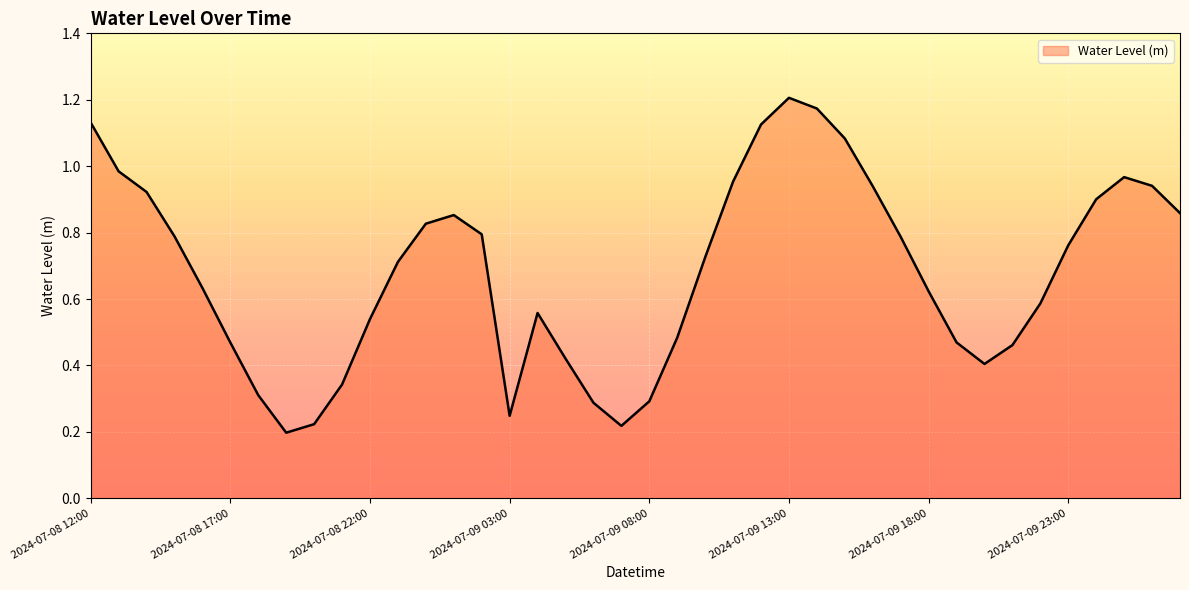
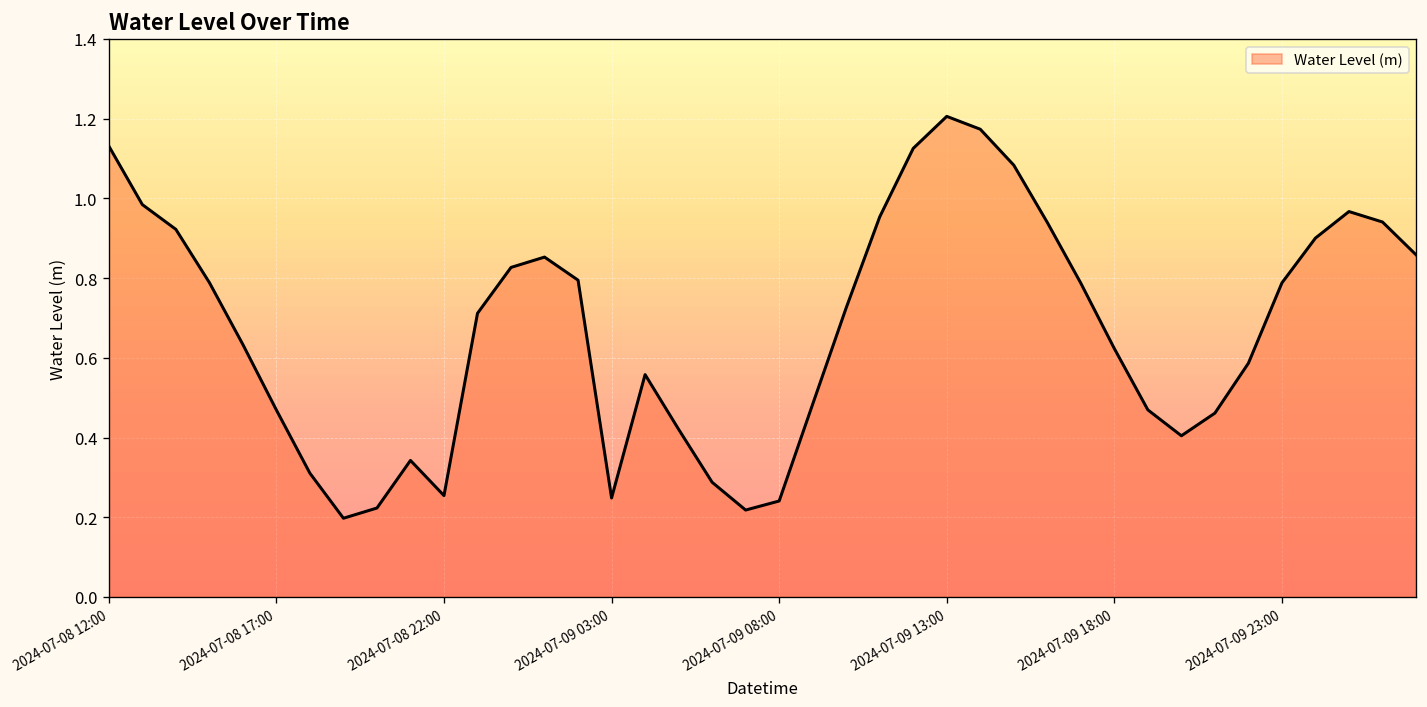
  {
    "2024-07-08 12:00": 1.13,
    "2024-07-08 17:00": 0.47,
-   "2024-07-08 22:00": 0.54,
+   "2024-07-08 22:00": 0.25,
    "2024-07-09 03:00": 0.25,
-   "2024-07-09 08:00": 0.29,
+   "2024-07-09 08:00": 0.24,
    "2024-07-09 13:00": 1.21,
    "2024-07-09 18:00": 0.62,
-   "2024-07-09 23:00": 0.76
+   "2024-07-09 23:00": 0.79
  }
